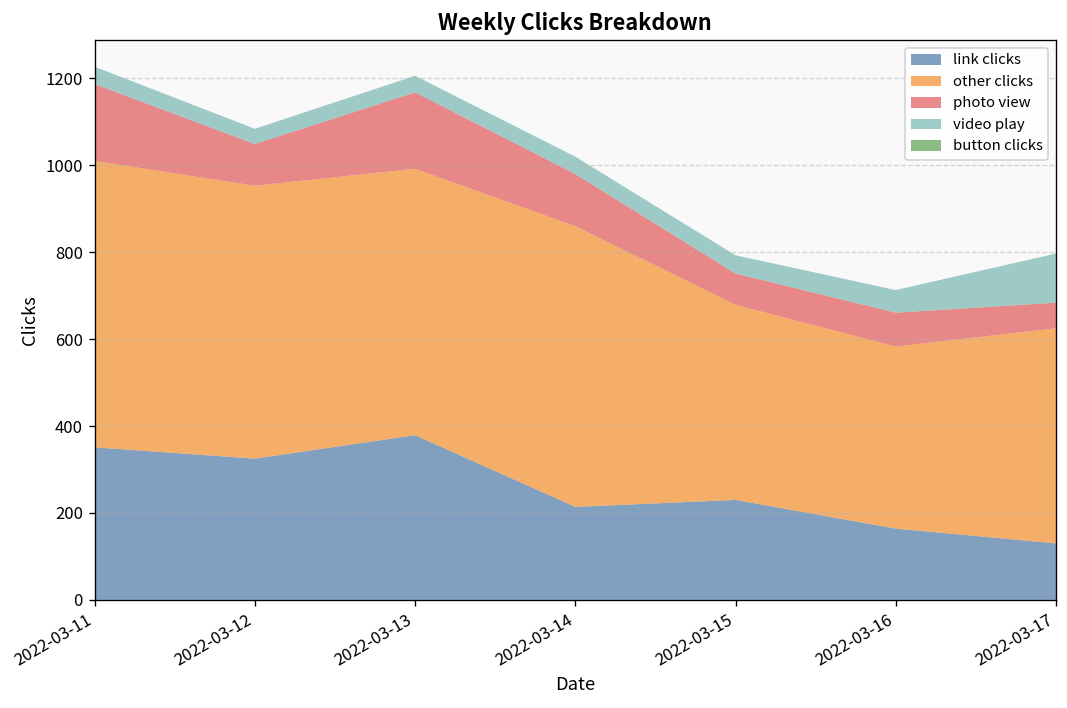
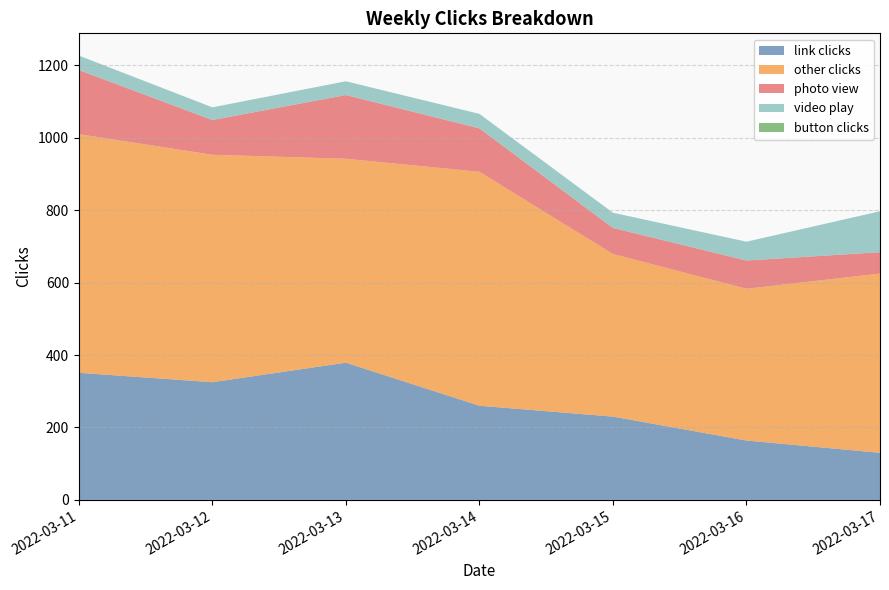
  {
    "link clicks": {
      "2022-03-11": 350,
      "2022-03-12": 330,
      "2022-03-13": 380,
-     "2022-03-14": 210,
+     "2022-03-14": 260,
      "2022-03-15": 230,
      "2022-03-16": 160,
      "2022-03-17": 130
    },
    "other clicks": {
      "2022-03-11": 660,
      "2022-03-12": 630,
-     "2022-03-13": 610,
+     "2022-03-13": 560,
      "2022-03-14": 650,
      "2022-03-15": 450,
      "2022-03-16": 420,
      "2022-03-17": 500
    },
    "photo view": {
      "2022-03-11": 180,
      "2022-03-12": 100,
      "2022-03-13": 180,
      "2022-03-14": 120,
      "2022-03-15": 70,
      "2022-03-16": 80,
      "2022-03-17": 60
    }
  }
